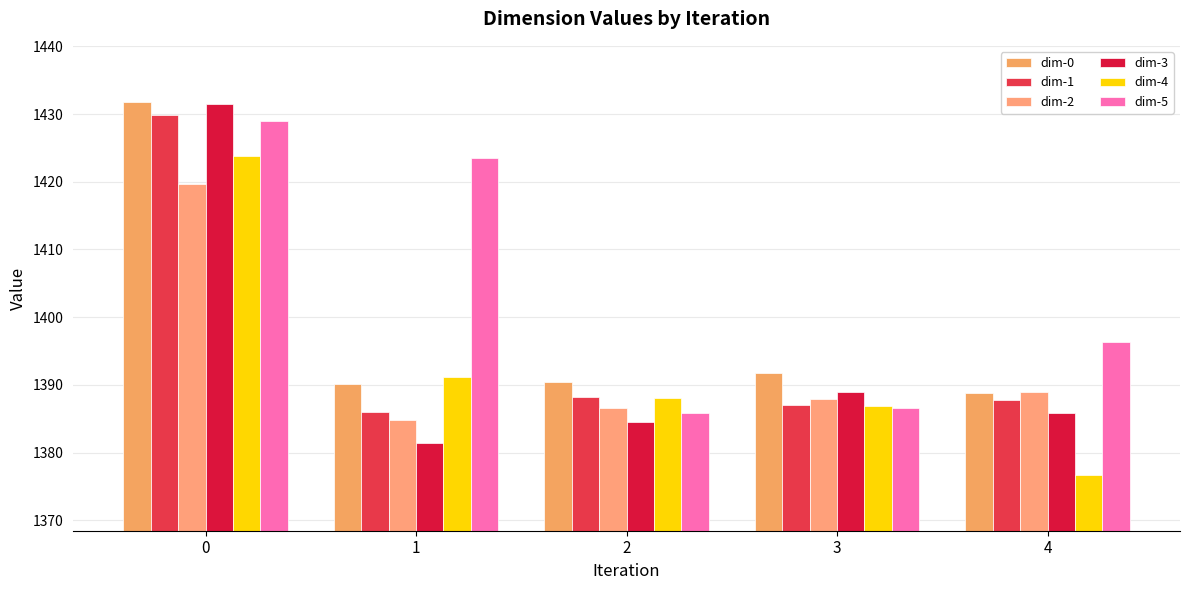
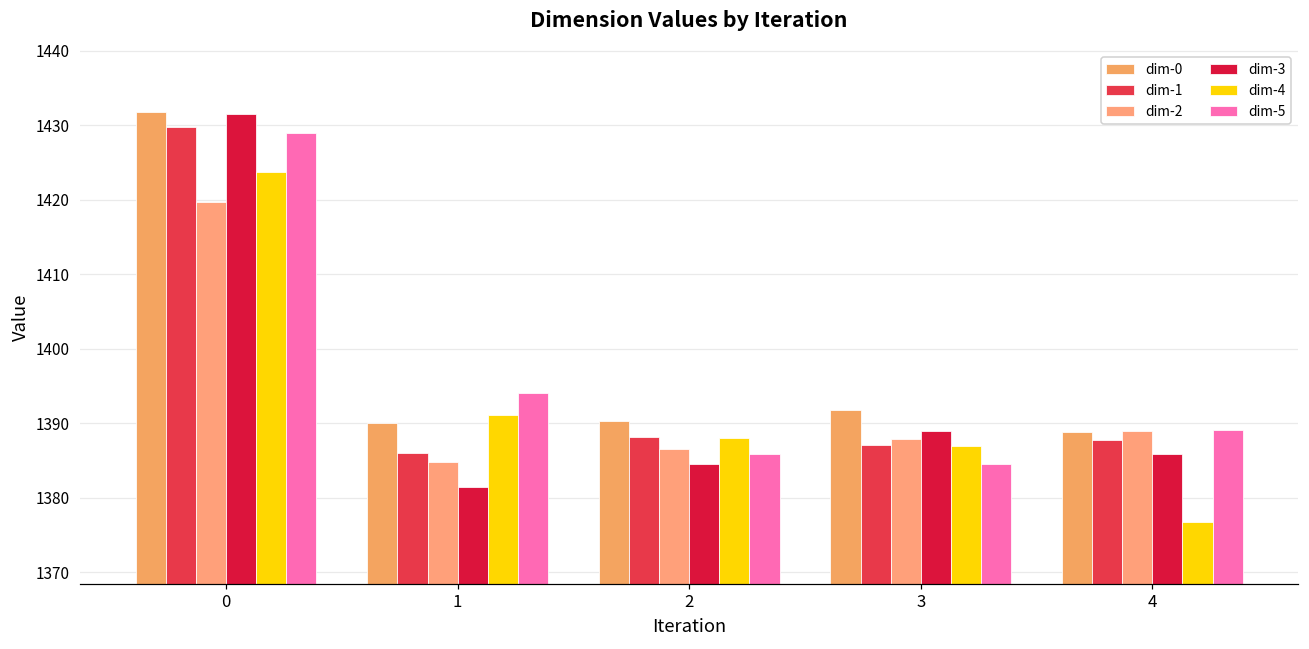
  {
    "dim-4": {
      "0": 1424,
      "1": 1391,
      "2": 1388,
      "3": 1387,
      "4": 1377
    },
    "dim-5": {
      "0": 1429,
-     "1": 1423,
+     "1": 1394,
      "2": 1386,
-     "3": 1387,
-     "4": 1396
+     "3": 1385,
+     "4": 1389
    }
  }
